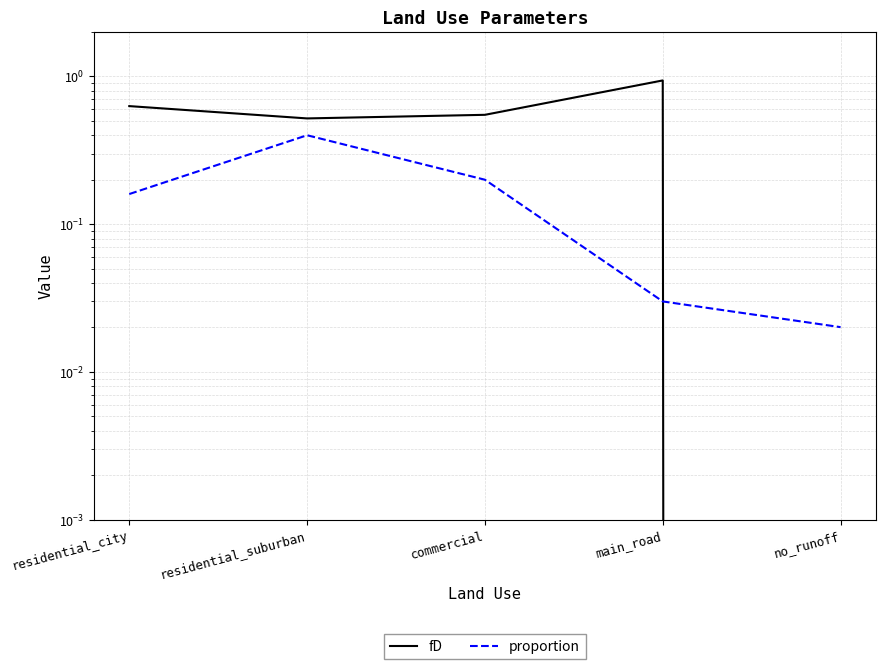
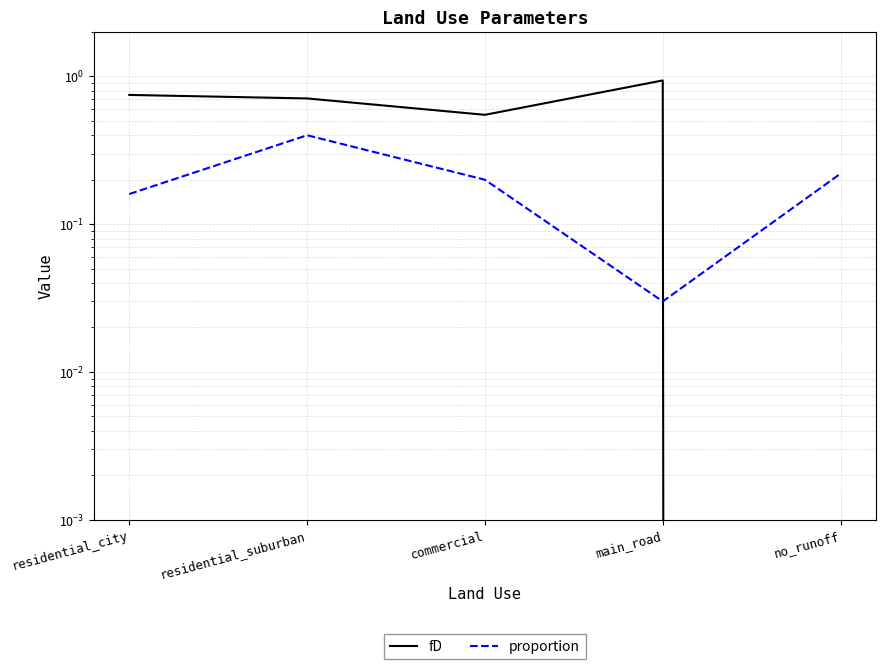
  {
    "fD": {
-     "residential_city": 0.63,
-     "residential_suburban": 0.52,
+     "residential_city": 0.8,
+     "residential_suburban": 0.7,
      "commercial": 0.55,
      "main_road": 0.9
    },
    "proportion": {
      "residential_city": 0.16,
      "residential_suburban": 0.40,
      "commercial": 0.20,
      "main_road": 0.030,
-     "no_runoff": 0.020
+     "no_runoff": 0.22
    }
  }
